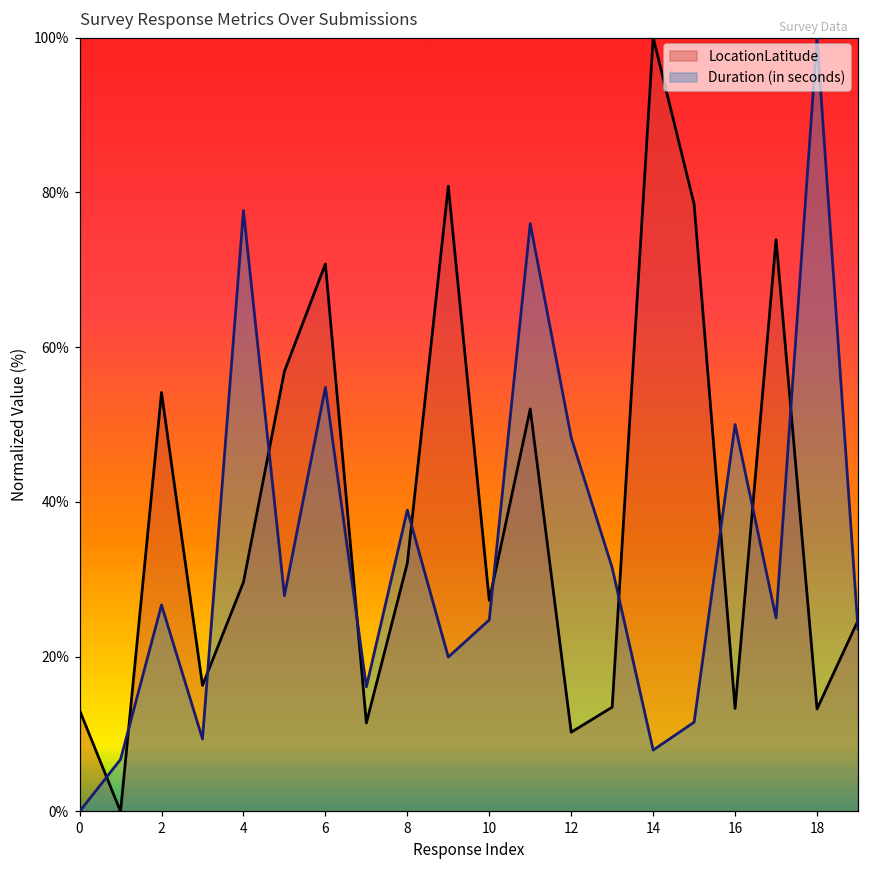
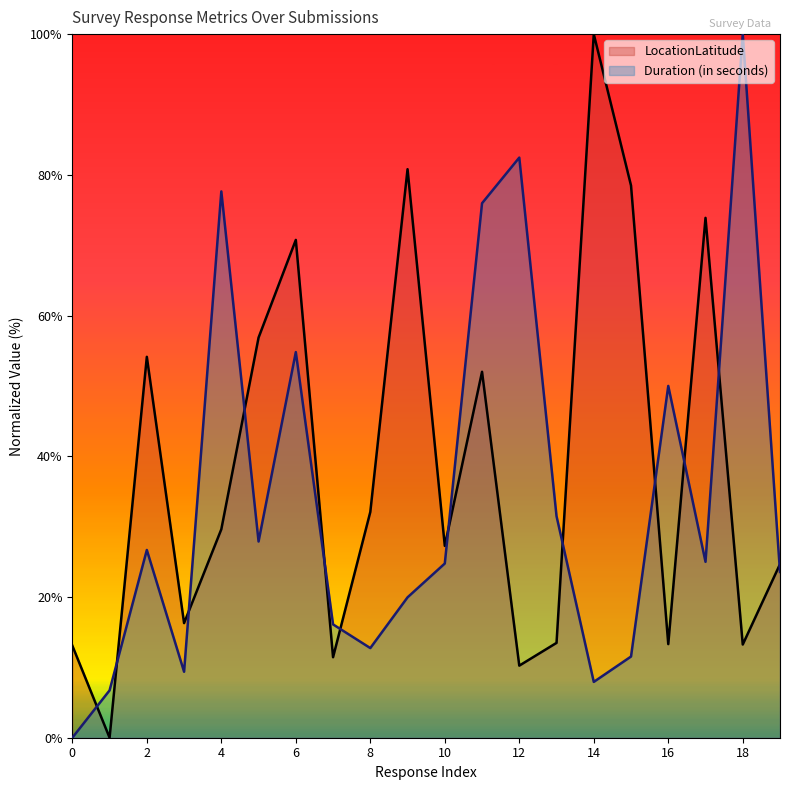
  {
    "LocationLatitude": {
      "0": "13%",
      "2": "54%",
      "4": "30%",
      "6": "71%",
      "8": "32%",
      "10": "27%",
      "12": "10%",
      "14": "100%",
      "16": "13%",
      "18": "13%"
    },
    "Duration (in seconds)": {
      "0": "0%",
      "2": "27%",
      "4": "78%",
      "6": "55%",
-     "8": "39%",
+     "8": "13%",
      "10": "25%",
-     "12": "48%",
+     "12": "82%",
      "14": "8%",
      "16": "50%",
      "18": "100%"
    }
  }
